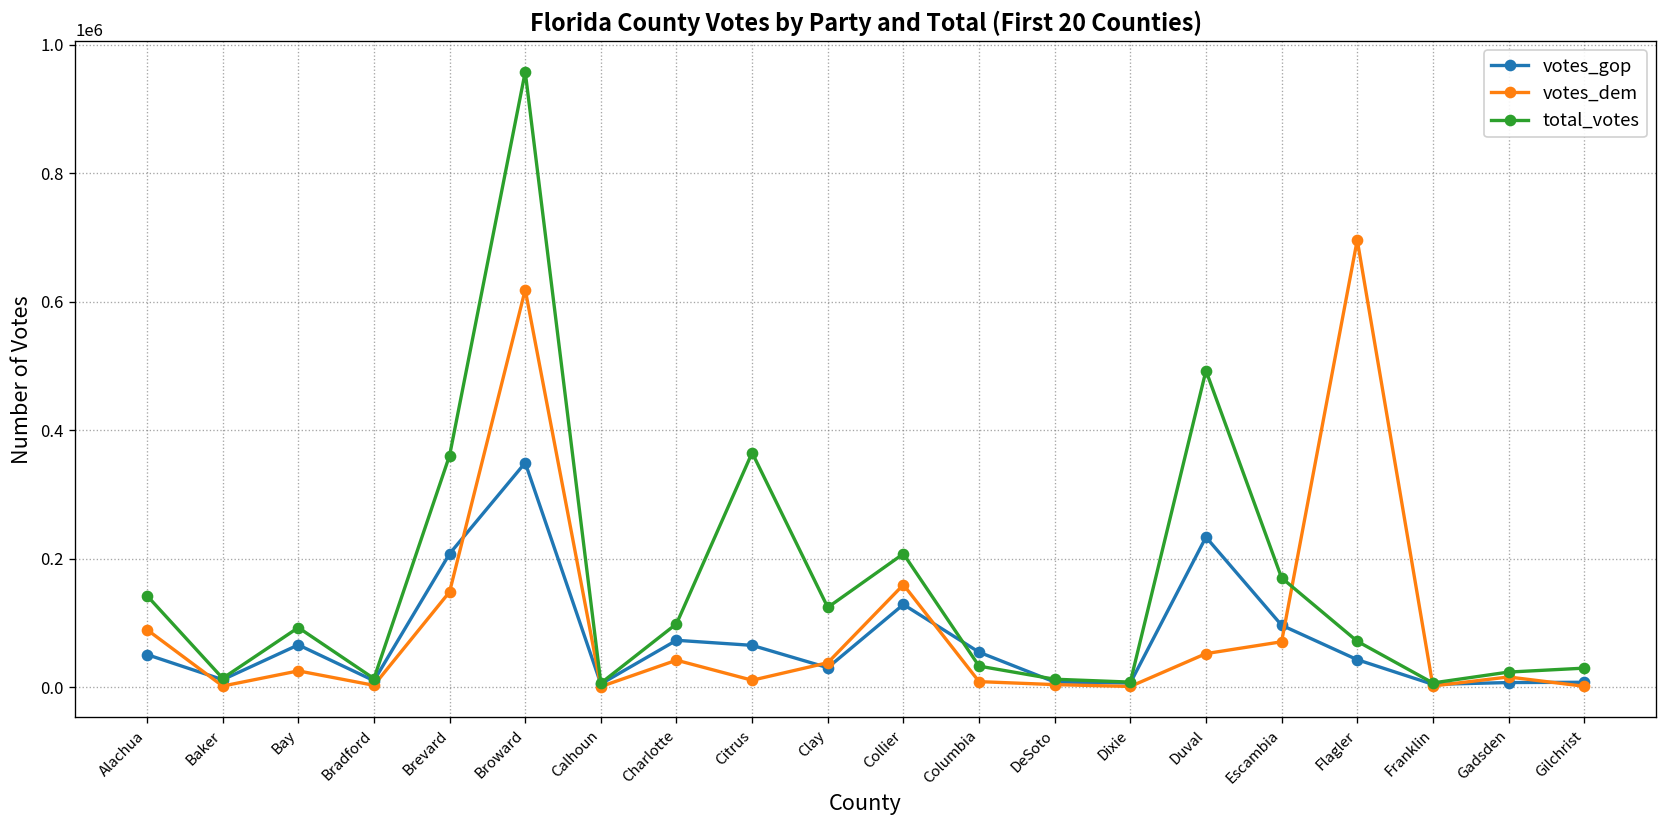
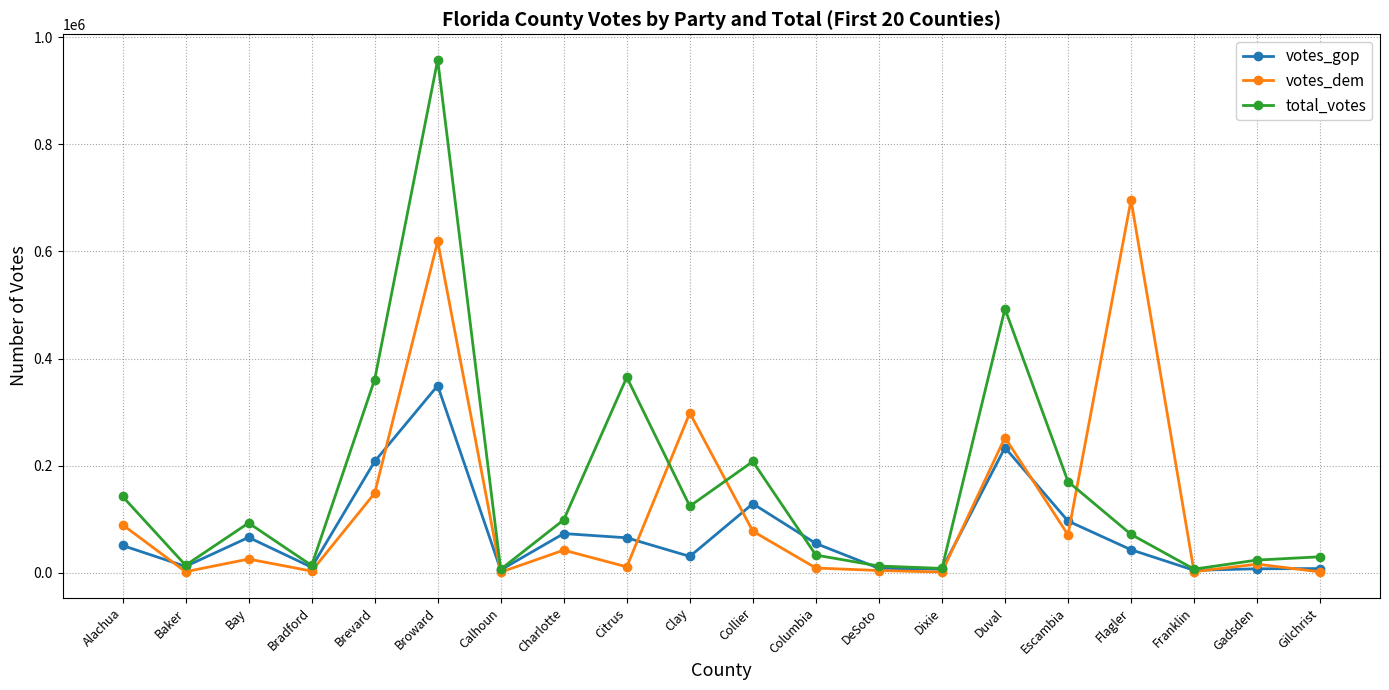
  {
    "votes_gop": {
      "Alachua": 50000,
      "Bay": 70000,
      "Brevard": 210000,
      "Broward": 350000,
      "Charlotte": 70000,
      "Citrus": 70000,
      "Clay": 30000,
      "Collier": 130000,
      "Columbia": 50000,
      "Duval": 230000,
      "Escambia": 100000,
      "Flagler": 40000,
      "Gadsden": 10000,
      "Gilchrist": 10000
    },
    "votes_dem": {
      "Alachua": 90000,
      "Baker": 0,
      "Bay": 30000,
      "Bradford": 0,
      "Brevard": 150000,
      "Broward": 620000,
      "Charlotte": 40000,
      "Citrus": 10000,
-     "Clay": 40000,
-     "Collier": 160000,
+     "Clay": 300000,
+     "Collier": 80000,
      "Columbia": 10000,
      "Dixie": 0,
-     "Duval": 50000,
+     "Duval": 250000,
      "Escambia": 70000,
      "Flagler": 700000,
      "Gadsden": 20000,
      "Gilchrist": 0
    },
    "total_votes": {
      "Alachua": 140000,
      "Bay": 90000,
      "Brevard": 360000,
      "Broward": 960000,
      "Charlotte": 100000,
      "Citrus": 370000,
      "Clay": 120000,
      "Collier": 210000,
      "Columbia": 30000,
      "Duval": 490000,
      "Escambia": 170000,
      "Flagler": 70000,
      "Gadsden": 20000,
      "Gilchrist": 30000
    }
  }
